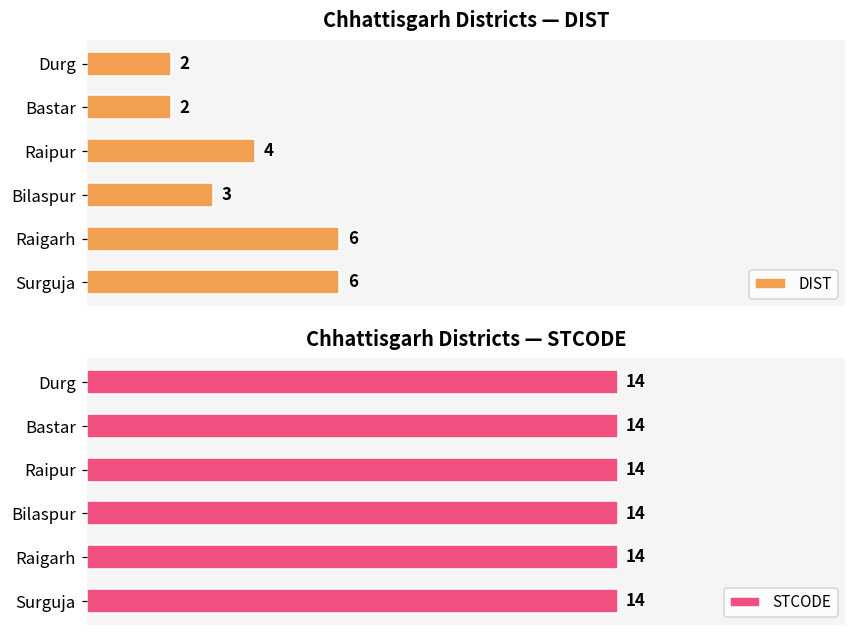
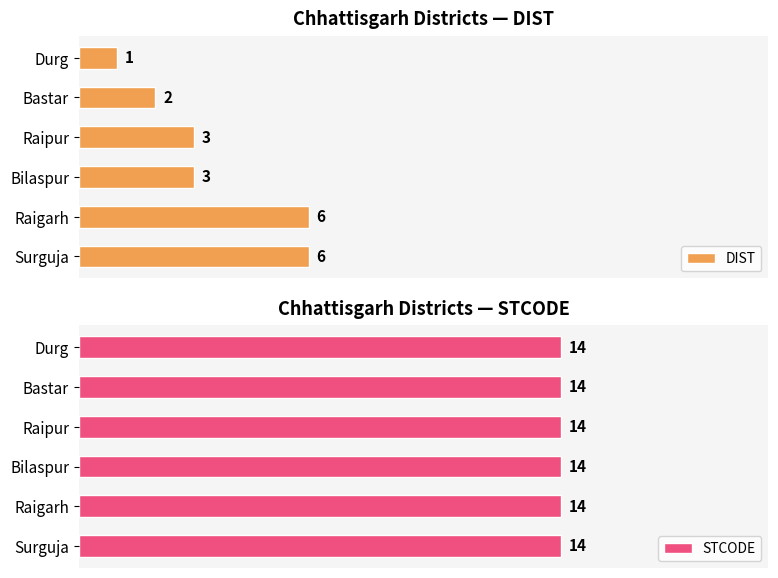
  {
    "Chhattisgarh Districts — DIST": {
-     "Durg": 2,
+     "Durg": 1,
      "Bastar": 2,
-     "Raipur": 4,
+     "Raipur": 3,
      "Bilaspur": 3,
      "Raigarh": 6,
      "Surguja": 6
    },
    "Chhattisgarh Districts — STCODE": {
      "Durg": 14,
      "Bastar": 14,
      "Raipur": 14,
      "Bilaspur": 14,
      "Raigarh": 14,
      "Surguja": 14
    }
  }
